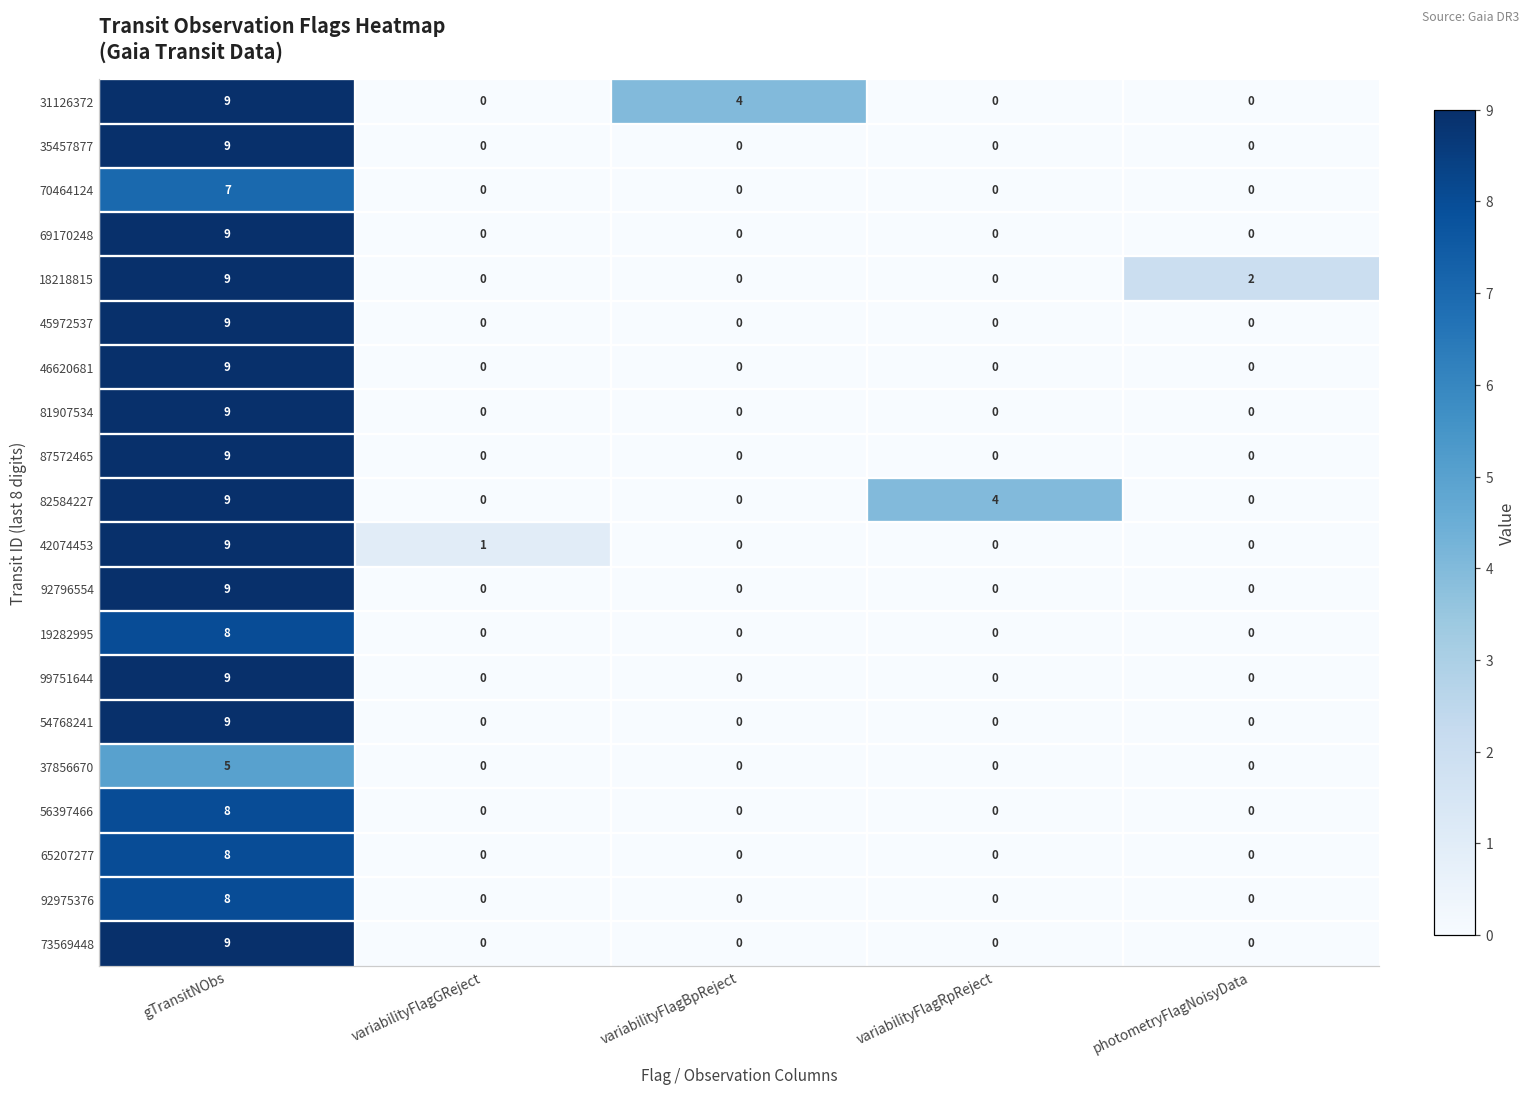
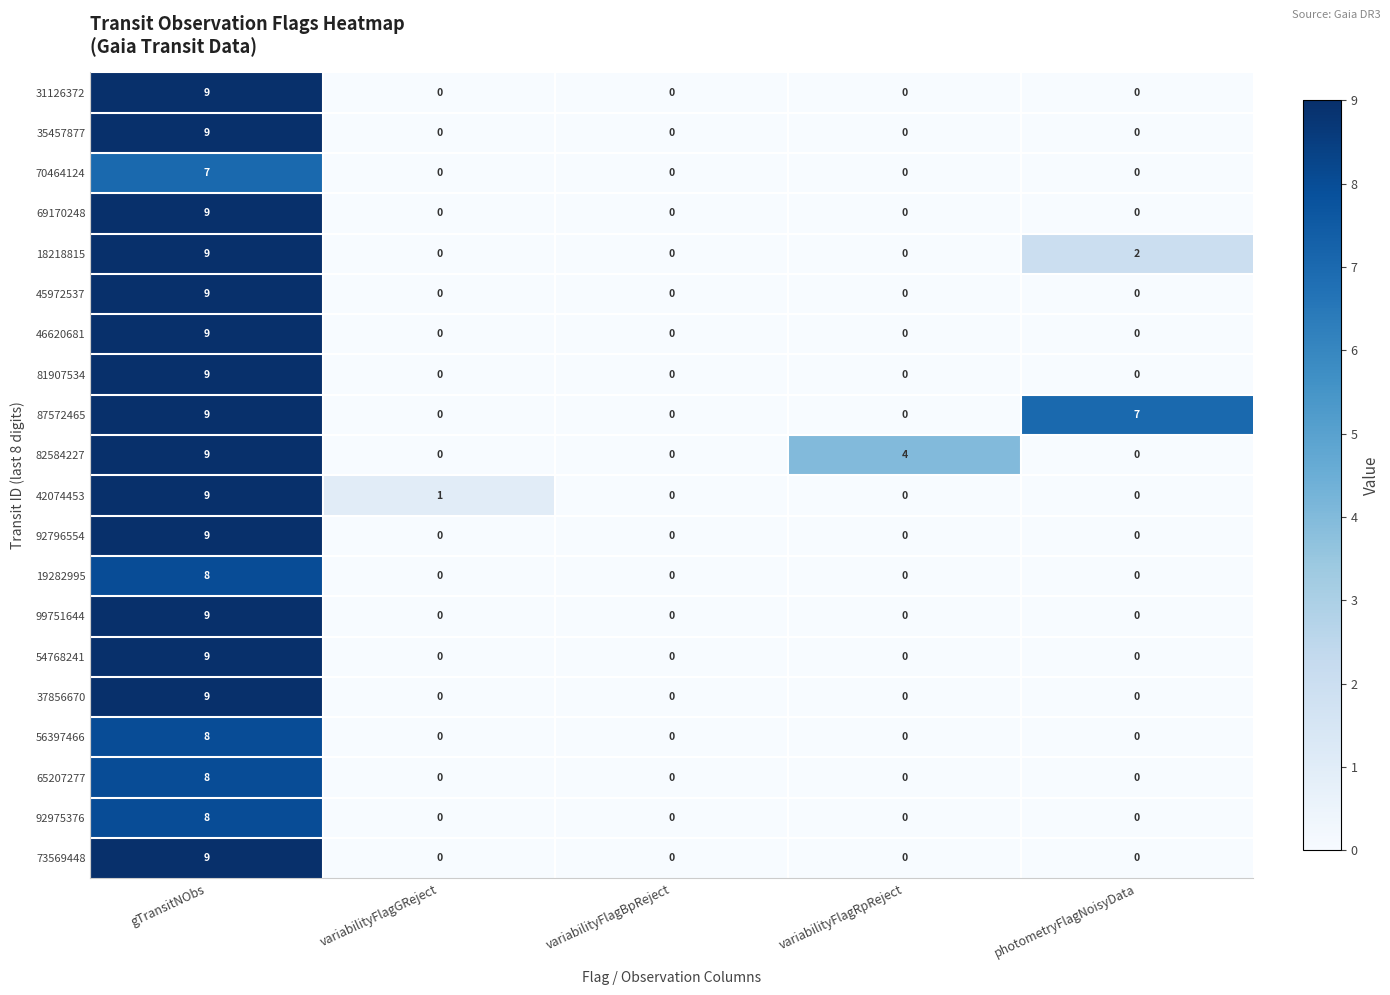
  {
    "31126372": {
      "gTransitNObs": 9,
      "variabilityFlagGReject": 0,
-     "variabilityFlagBpReject": 4,
+     "variabilityFlagBpReject": 0,
      "variabilityFlagRpReject": 0,
      "photometryFlagNoisyData": 0
    },
    "35457877": {
      "gTransitNObs": 9,
      "variabilityFlagGReject": 0,
      "variabilityFlagBpReject": 0,
      "variabilityFlagRpReject": 0,
      "photometryFlagNoisyData": 0
    },
    "70464124": {
      "gTransitNObs": 7,
      "variabilityFlagGReject": 0,
      "variabilityFlagBpReject": 0,
      "variabilityFlagRpReject": 0,
      "photometryFlagNoisyData": 0
    },
    "69170248": {
      "gTransitNObs": 9,
      "variabilityFlagGReject": 0,
      "variabilityFlagBpReject": 0,
      "variabilityFlagRpReject": 0,
      "photometryFlagNoisyData": 0
    },
    "18218815": {
      "gTransitNObs": 9,
      "variabilityFlagGReject": 0,
      "variabilityFlagBpReject": 0,
      "variabilityFlagRpReject": 0,
      "photometryFlagNoisyData": 2
    },
    "45972537": {
      "gTransitNObs": 9,
      "variabilityFlagGReject": 0,
      "variabilityFlagBpReject": 0,
      "variabilityFlagRpReject": 0,
      "photometryFlagNoisyData": 0
    },
    "46620681": {
      "gTransitNObs": 9,
      "variabilityFlagGReject": 0,
      "variabilityFlagBpReject": 0,
      "variabilityFlagRpReject": 0,
      "photometryFlagNoisyData": 0
    },
    "81907534": {
      "gTransitNObs": 9,
      "variabilityFlagGReject": 0,
      "variabilityFlagBpReject": 0,
      "variabilityFlagRpReject": 0,
      "photometryFlagNoisyData": 0
    },
    "87572465": {
      "gTransitNObs": 9,
      "variabilityFlagGReject": 0,
      "variabilityFlagBpReject": 0,
      "variabilityFlagRpReject": 0,
-     "photometryFlagNoisyData": 0
+     "photometryFlagNoisyData": 7
    },
    "82584227": {
      "gTransitNObs": 9,
      "variabilityFlagGReject": 0,
      "variabilityFlagBpReject": 0,
      "variabilityFlagRpReject": 4,
      "photometryFlagNoisyData": 0
    },
    "42074453": {
      "gTransitNObs": 9,
      "variabilityFlagGReject": 1,
      "variabilityFlagBpReject": 0,
      "variabilityFlagRpReject": 0,
      "photometryFlagNoisyData": 0
    },
    "92796554": {
      "gTransitNObs": 9,
      "variabilityFlagGReject": 0,
      "variabilityFlagBpReject": 0,
      "variabilityFlagRpReject": 0,
      "photometryFlagNoisyData": 0
    },
    "19282995": {
      "gTransitNObs": 8,
      "variabilityFlagGReject": 0,
      "variabilityFlagBpReject": 0,
      "variabilityFlagRpReject": 0,
      "photometryFlagNoisyData": 0
    },
    "99751644": {
      "gTransitNObs": 9,
      "variabilityFlagGReject": 0,
      "variabilityFlagBpReject": 0,
      "variabilityFlagRpReject": 0,
      "photometryFlagNoisyData": 0
    },
    "54768241": {
      "gTransitNObs": 9,
      "variabilityFlagGReject": 0,
      "variabilityFlagBpReject": 0,
      "variabilityFlagRpReject": 0,
      "photometryFlagNoisyData": 0
    },
    "37856670": {
-     "gTransitNObs": 5,
+     "gTransitNObs": 9,
      "variabilityFlagGReject": 0,
      "variabilityFlagBpReject": 0,
      "variabilityFlagRpReject": 0,
      "photometryFlagNoisyData": 0
    },
    "56397466": {
      "gTransitNObs": 8,
      "variabilityFlagGReject": 0,
      "variabilityFlagBpReject": 0,
      "variabilityFlagRpReject": 0,
      "photometryFlagNoisyData": 0
    },
    "65207277": {
      "gTransitNObs": 8,
      "variabilityFlagGReject": 0,
      "variabilityFlagBpReject": 0,
      "variabilityFlagRpReject": 0,
      "photometryFlagNoisyData": 0
    },
    "92975376": {
      "gTransitNObs": 8,
      "variabilityFlagGReject": 0,
      "variabilityFlagBpReject": 0,
      "variabilityFlagRpReject": 0,
      "photometryFlagNoisyData": 0
    },
    "73569448": {
      "gTransitNObs": 9,
      "variabilityFlagGReject": 0,
      "variabilityFlagBpReject": 0,
      "variabilityFlagRpReject": 0,
      "photometryFlagNoisyData": 0
    }
  }
